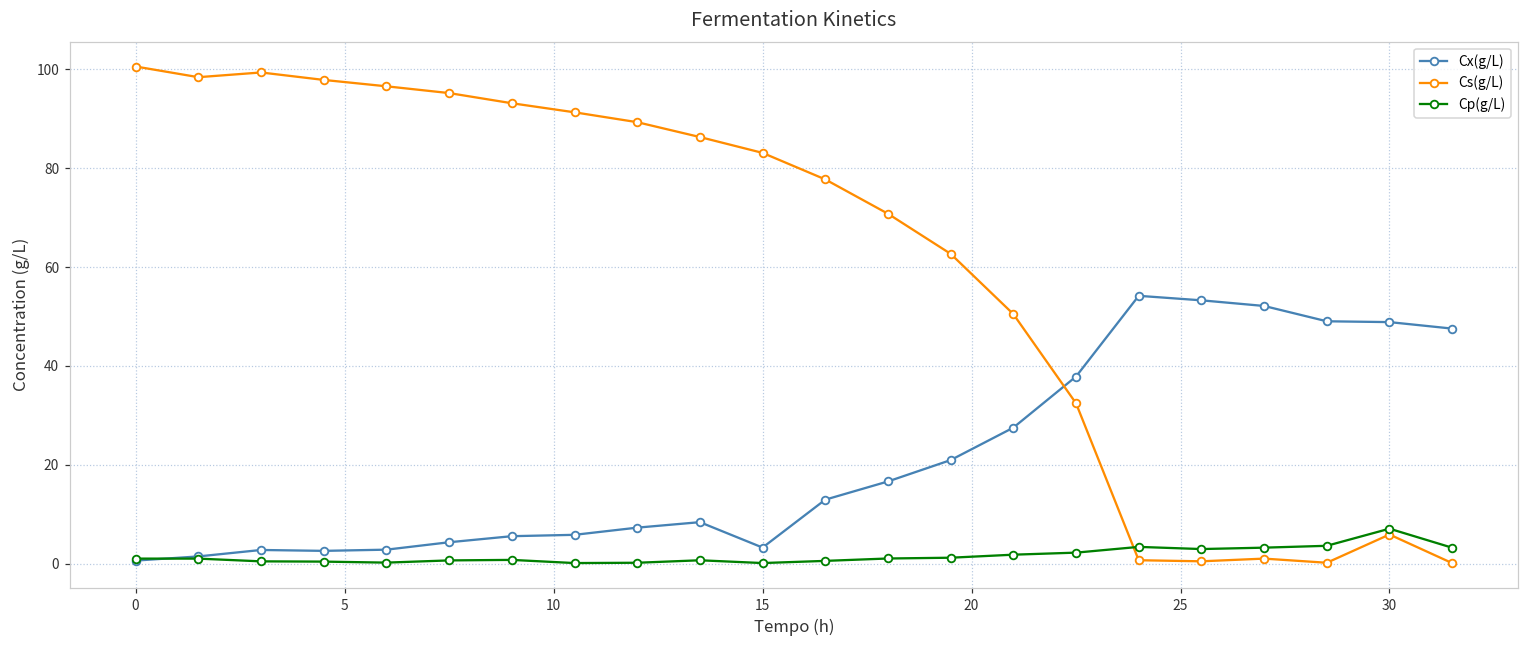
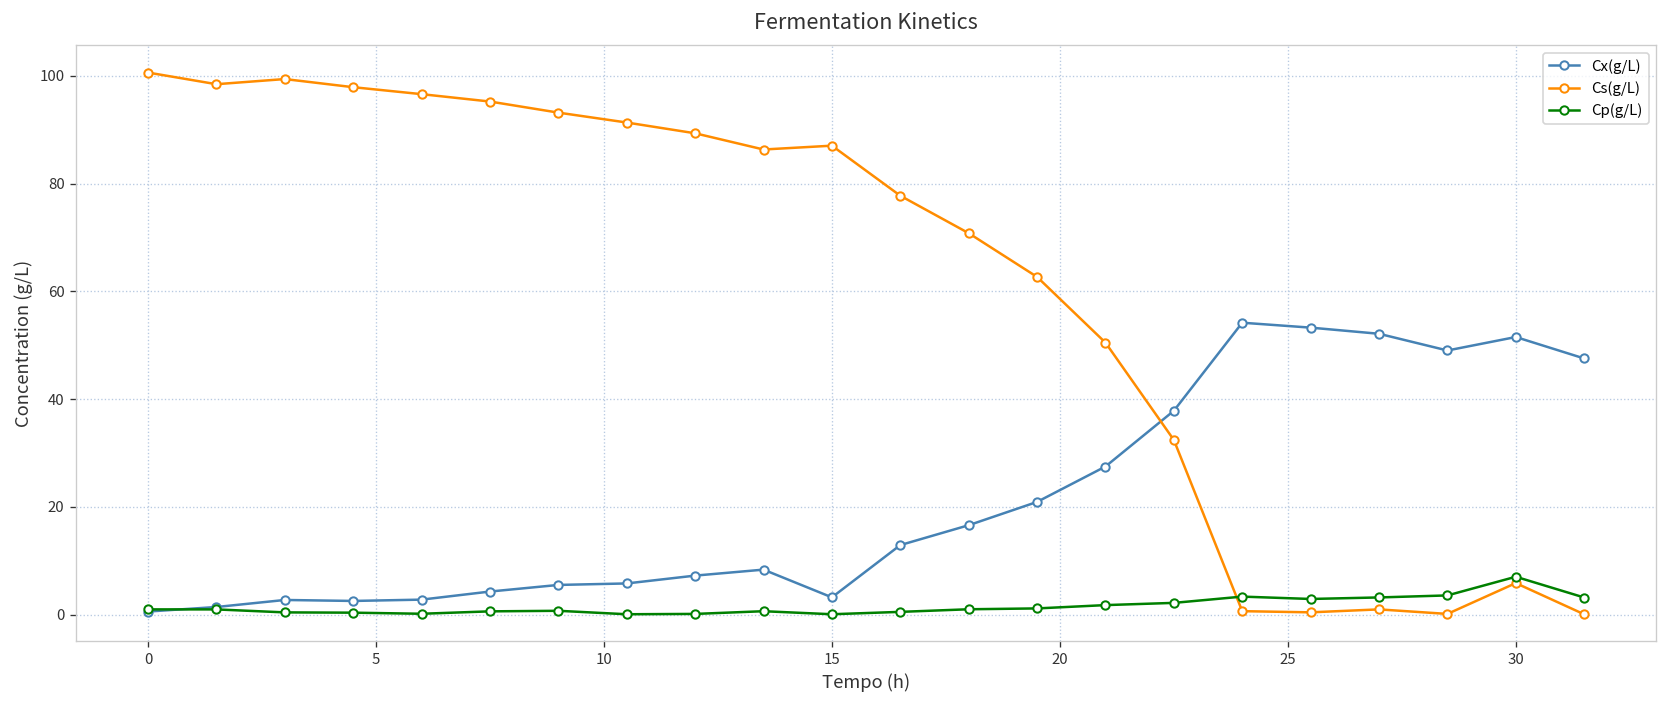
  {
    "Cx(g/L)": {
      "15": 3,
-     "30": 49
+     "30": 52
    },
    "Cs(g/L)": {
      "0": 101,
-     "15": 83,
+     "15": 87,
      "30": 6
    },
    "Cp(g/L)": {
      "15": 0,
      "30": 7
    }
  }
